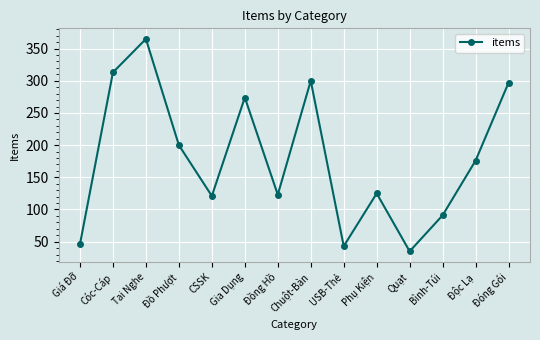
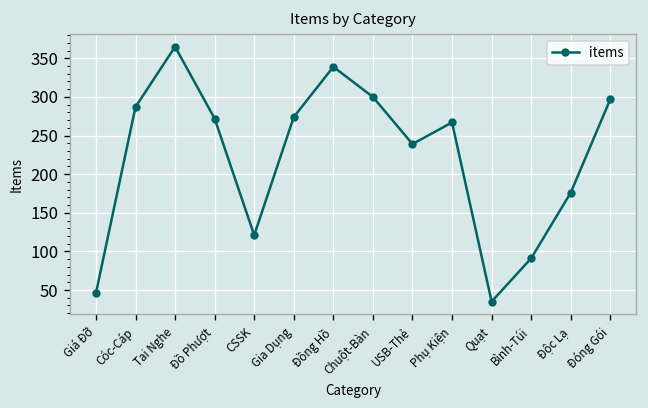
  {
    "Giá Đỡ": 50,
-   "Cóc-Cáp": 310,
+   "Cóc-Cáp": 290,
    "Tai Nghe": 370,
-   "Đồ Phượt": 200,
+   "Đồ Phượt": 270,
    "CSSK": 120,
    "Gia Dụng": 270,
-   "Đồng Hồ": 120,
+   "Đồng Hồ": 340,
    "Chuột-Bàn": 300,
-   "USB-Thẻ": 40,
-   "Phụ Kiện": 130,
+   "USB-Thẻ": 240,
+   "Phụ Kiện": 270,
    "Quạt": 40,
    "Bình-Túi": 90,
    "Độc Lạ": 180,
    "Đóng Gói": 300
  }
